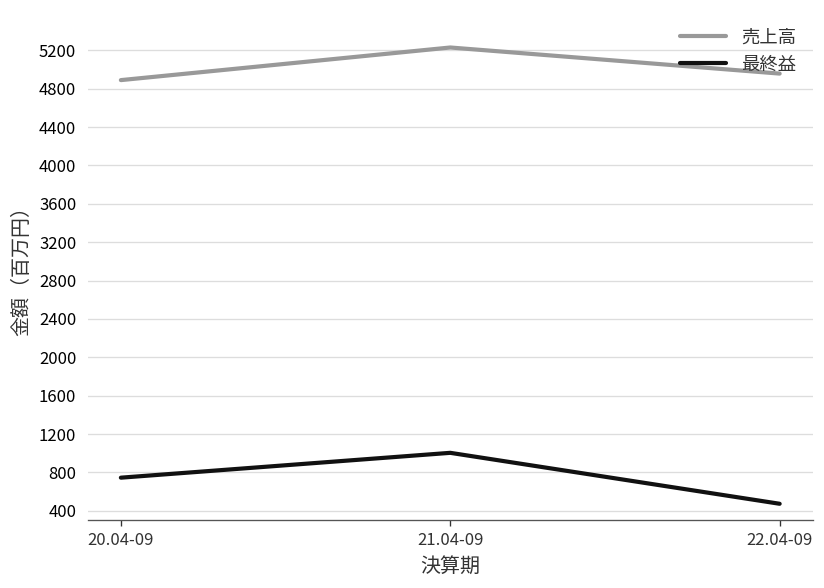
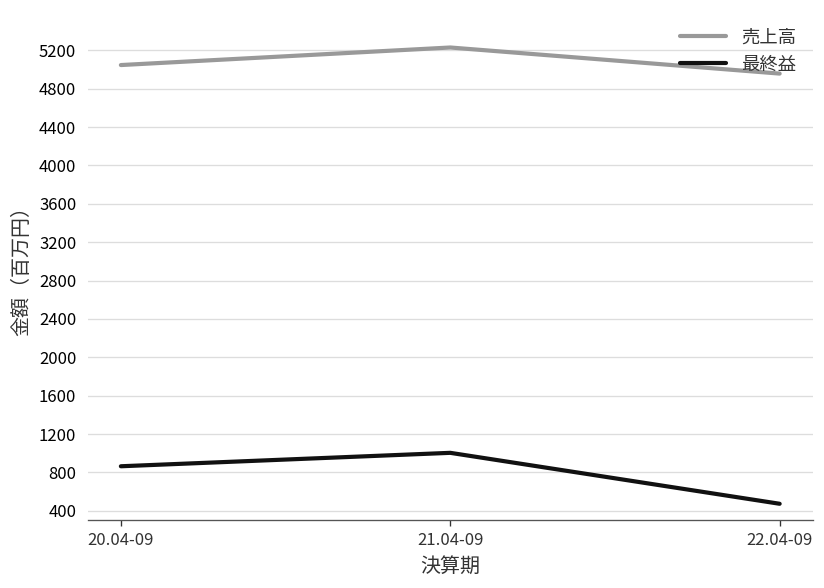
  {
    "売上高": {
-     "20.04-09": 4900,
+     "20.04-09": 5000,
      "21.04-09": 5200,
      "22.04-09": 5000
    },
    "最終益": {
-     "20.04-09": 700,
+     "20.04-09": 900,
      "21.04-09": 1000,
      "22.04-09": 500
    }
  }
